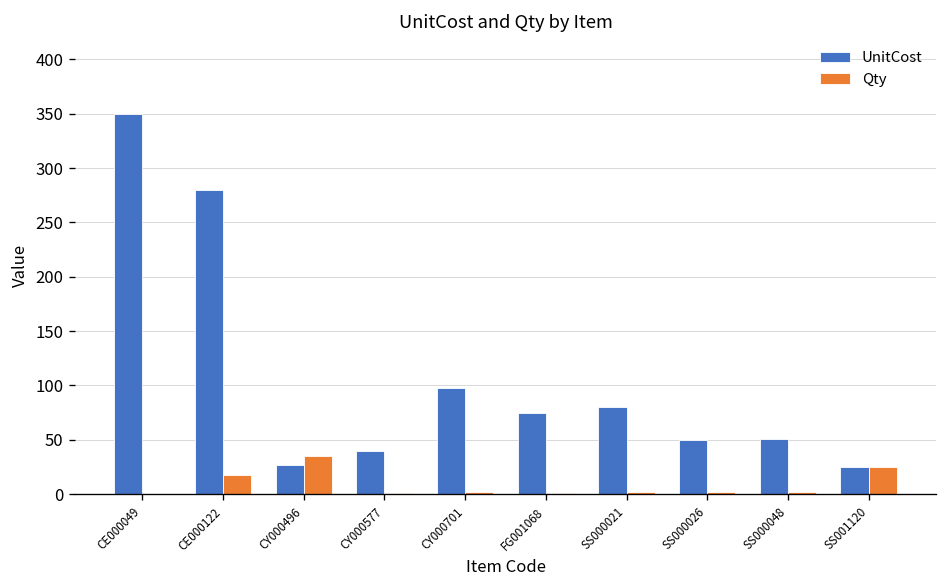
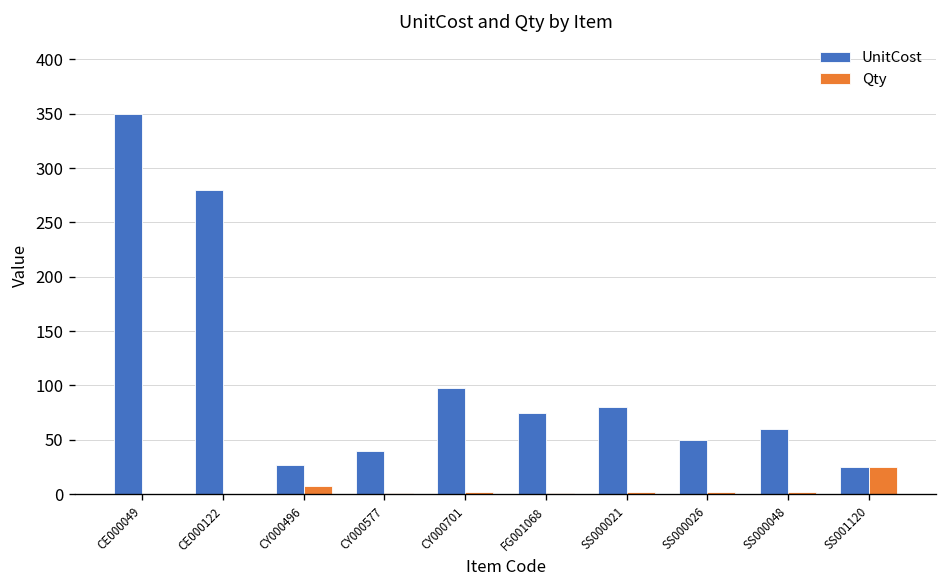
  {
    "UnitCost": {
      "CE000049": 350,
      "CE000122": 280,
      "CY000496": 30,
      "CY000577": 40,
      "CY000701": 100,
      "FG001068": 80,
      "SS000021": 80,
      "SS000026": 50,
-     "SS000048": 50,
+     "SS000048": 60,
      "SS001120": 30
    },
    "Qty": {
      "CE000049": 0,
-     "CE000122": 20,
-     "CY000496": 40,
+     "CE000122": 0,
+     "CY000496": 10,
      "SS001120": 30
    }
  }
